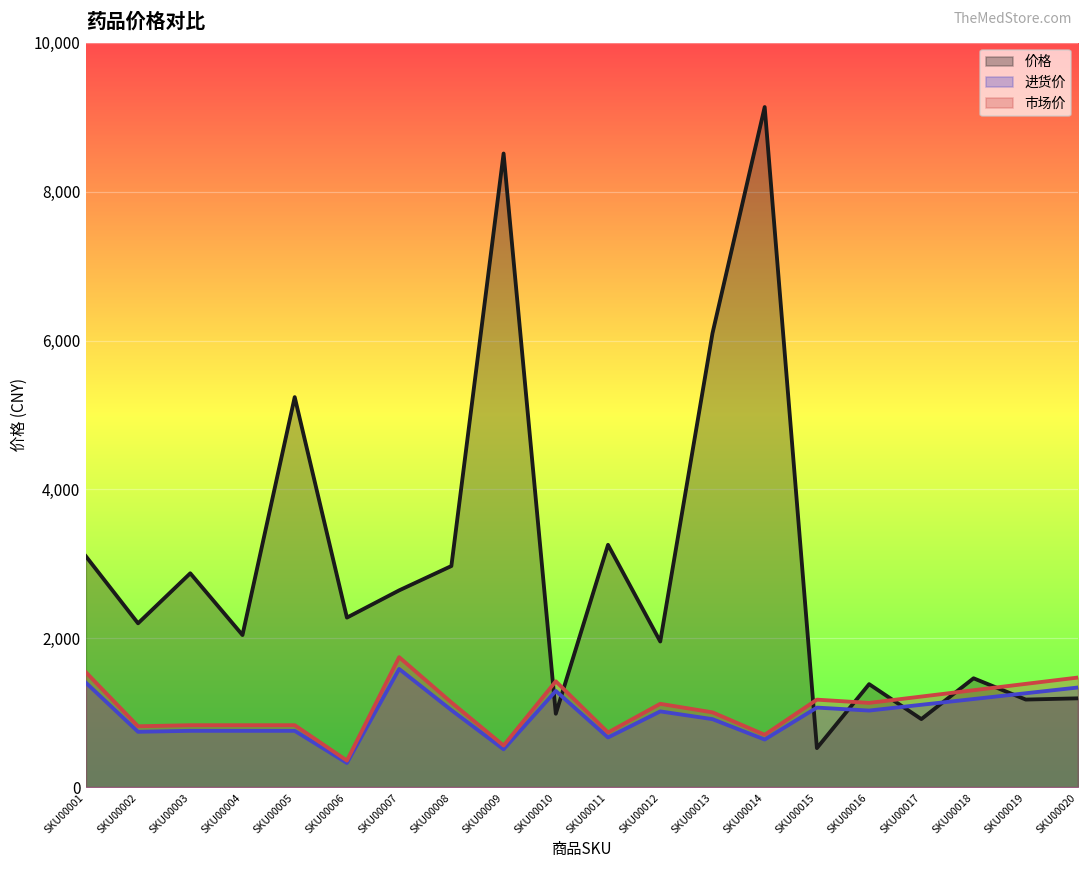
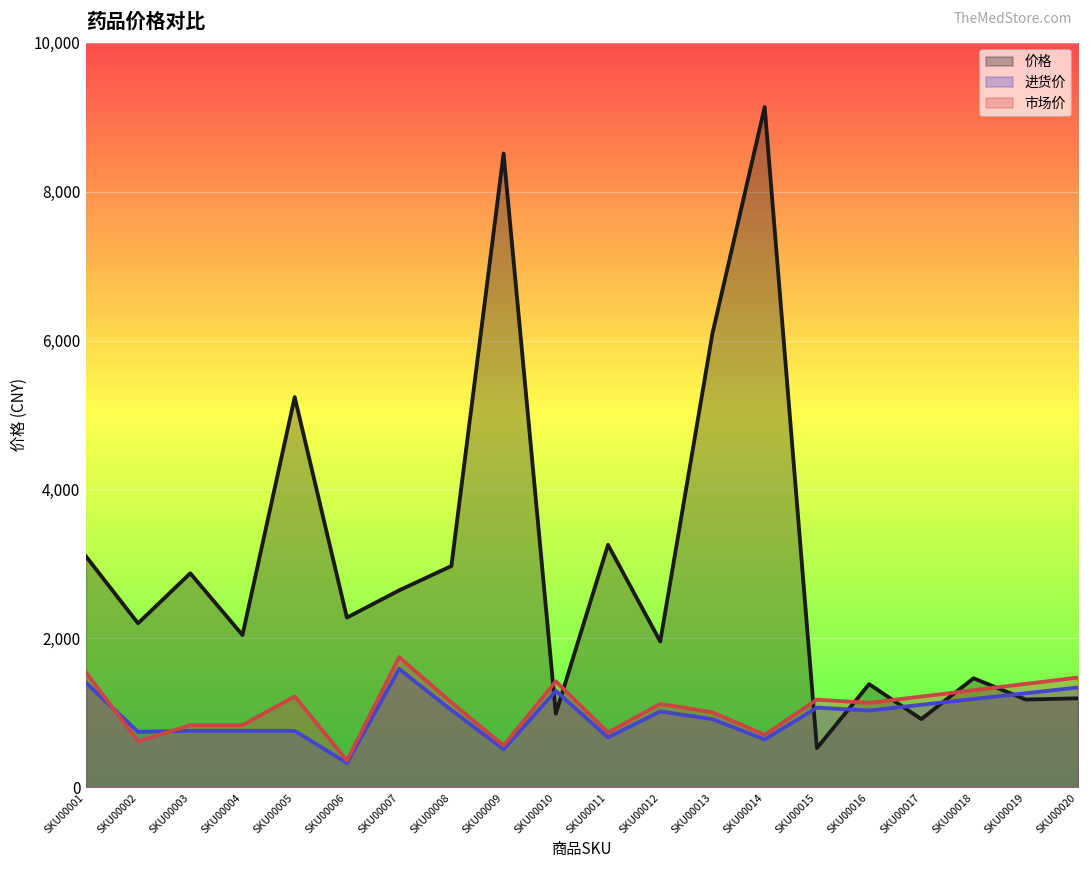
  {
    "价格": {
      "SKU00001": "3,100",
      "SKU00002": "2,200",
      "SKU00003": "2,900",
      "SKU00004": "2,000",
      "SKU00005": "5,200",
      "SKU00006": "2,300",
      "SKU00007": "2,600",
      "SKU00008": "3,000",
      "SKU00009": "8,500",
      "SKU00010": "1,000",
      "SKU00011": "3,300",
      "SKU00012": "2,000",
      "SKU00013": "6,100",
      "SKU00014": "9,100",
      "SKU00015": "500",
      "SKU00016": "1,400",
      "SKU00017": "900",
      "SKU00018": "1,500",
      "SKU00019": "1,200",
      "SKU00020": "1,200"
    },
    "进货价": {
      "SKU00001": "1,400",
      "SKU00002": "700",
      "SKU00003": "800",
      "SKU00004": "800",
      "SKU00005": "800",
      "SKU00007": "1,600",
      "SKU00008": "1,000",
      "SKU00009": "500",
      "SKU00010": "1,300",
      "SKU00011": "700",
      "SKU00012": "1,000",
      "SKU00013": "900",
      "SKU00014": "600",
      "SKU00015": "1,100",
      "SKU00016": "1,000",
      "SKU00017": "1,100",
      "SKU00018": "1,200",
      "SKU00019": "1,300",
      "SKU00020": "1,300"
    },
    "市场价": {
      "SKU00001": "1,500",
-     "SKU00002": "800",
+     "SKU00002": "600",
      "SKU00003": "800",
      "SKU00004": "800",
-     "SKU00005": "800",
+     "SKU00005": "1,200",
      "SKU00007": "1,700",
      "SKU00008": "1,100",
      "SKU00009": "600",
      "SKU00010": "1,400",
      "SKU00011": "700",
      "SKU00012": "1,100",
      "SKU00013": "1,000",
      "SKU00014": "700",
      "SKU00015": "1,200",
      "SKU00016": "1,100",
      "SKU00017": "1,200",
      "SKU00018": "1,300",
      "SKU00019": "1,400",
      "SKU00020": "1,500"
    }
  }
